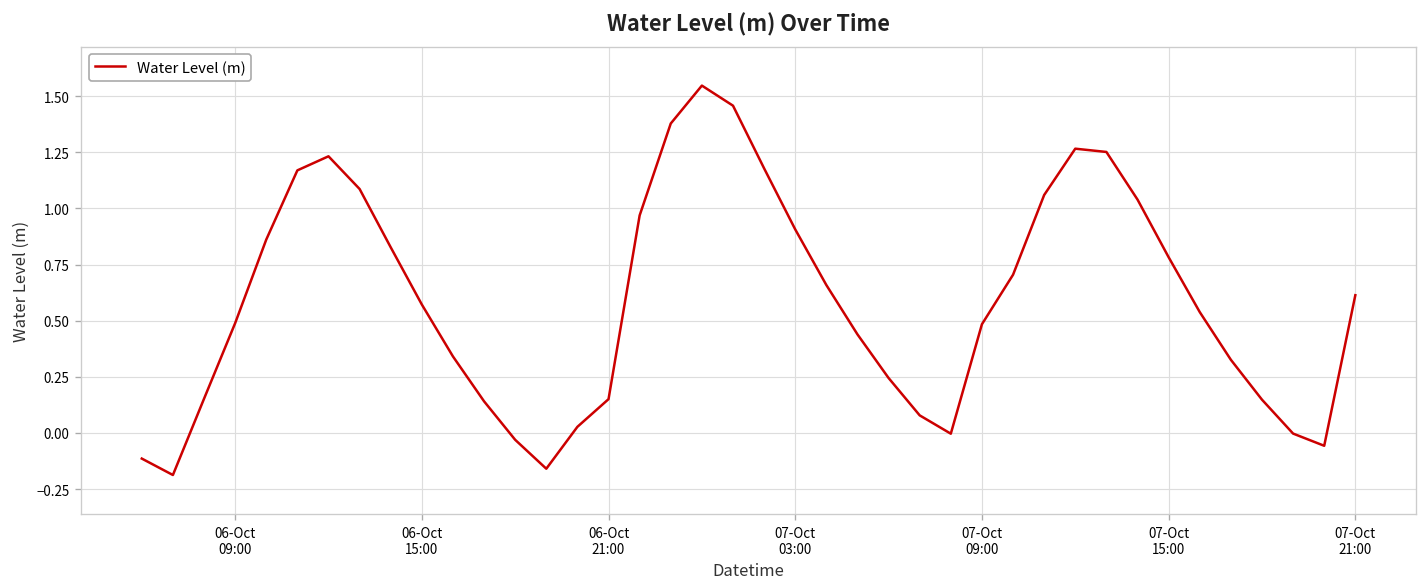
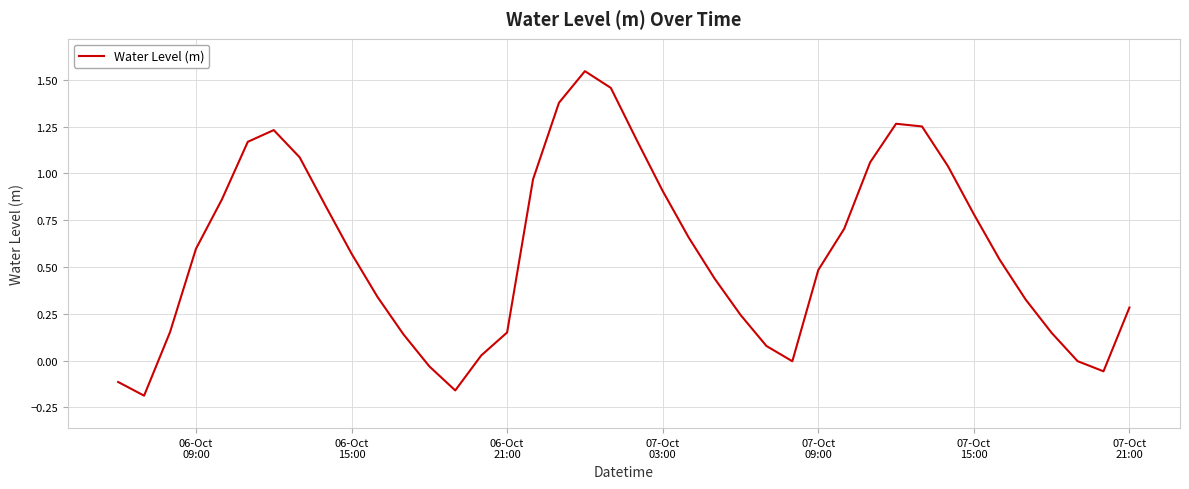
  {
-   "06-Oct 09:00": 0.49,
+   "06-Oct 09:00": 0.60,
    "06-Oct 15:00": 0.57,
    "06-Oct 21:00": 0.15,
    "07-Oct 03:00": 0.91,
    "07-Oct 09:00": 0.48,
    "07-Oct 15:00": 0.78,
-   "07-Oct 21:00": 0.61
+   "07-Oct 21:00": 0.28
  }
